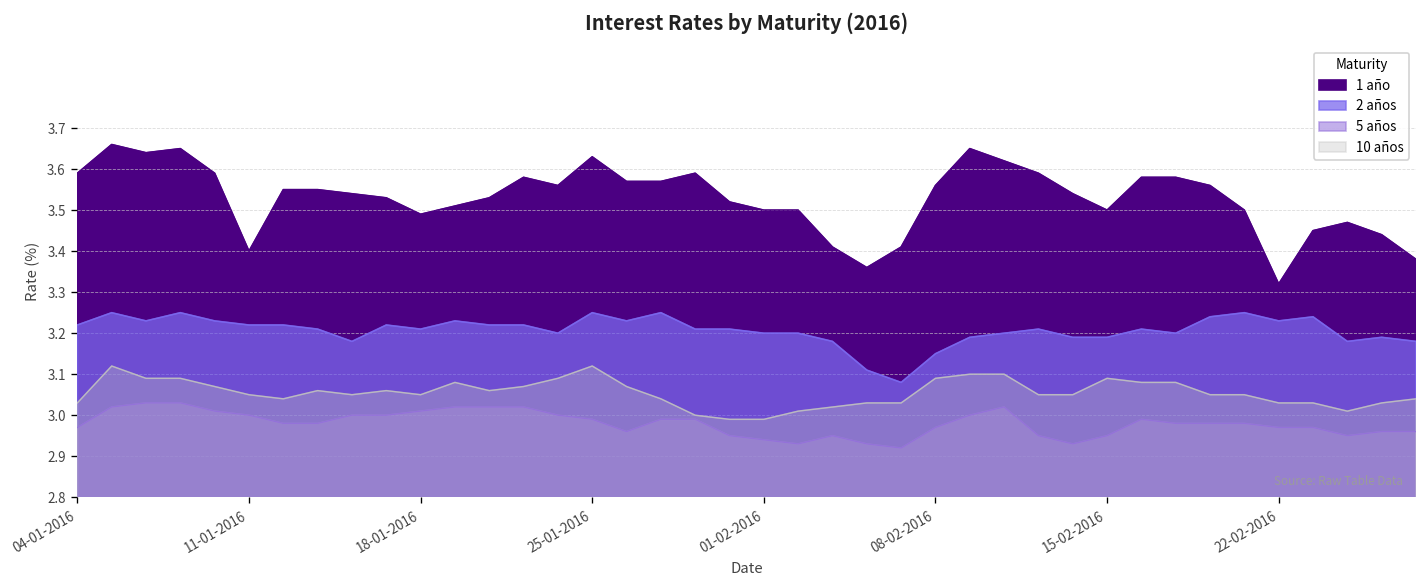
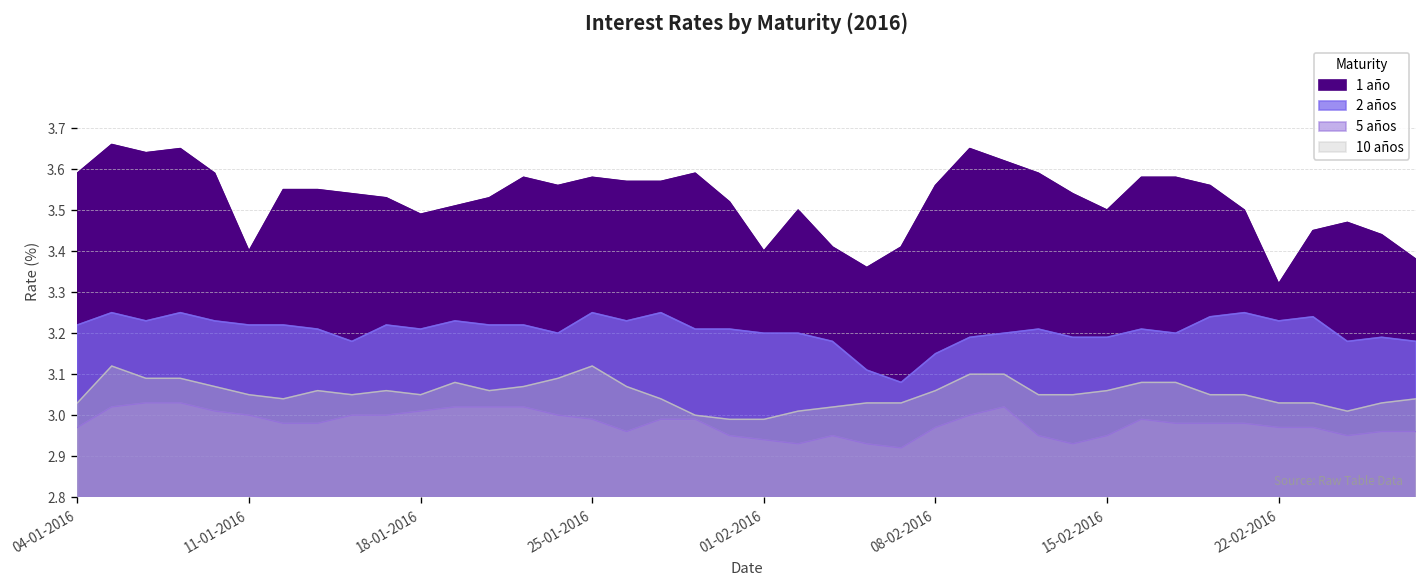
  {
    "1 año": {
      "04-01-2016": 3.59,
      "11-01-2016": 3.40,
      "18-01-2016": 3.49,
-     "25-01-2016": 3.63,
-     "01-02-2016": 3.5,
+     "25-01-2016": 3.58,
+     "01-02-2016": 3.4,
      "08-02-2016": 3.56,
      "15-02-2016": 3.50,
      "22-02-2016": 3.32
    },
    "10 años": {
      "04-01-2016": 3.03,
      "11-01-2016": 3.05,
      "18-01-2016": 3.05,
      "25-01-2016": 3.12,
      "01-02-2016": 2.99,
-     "08-02-2016": 3.09,
-     "15-02-2016": 3.09,
+     "08-02-2016": 3.06,
+     "15-02-2016": 3.06,
      "22-02-2016": 3.03
    }
  }
